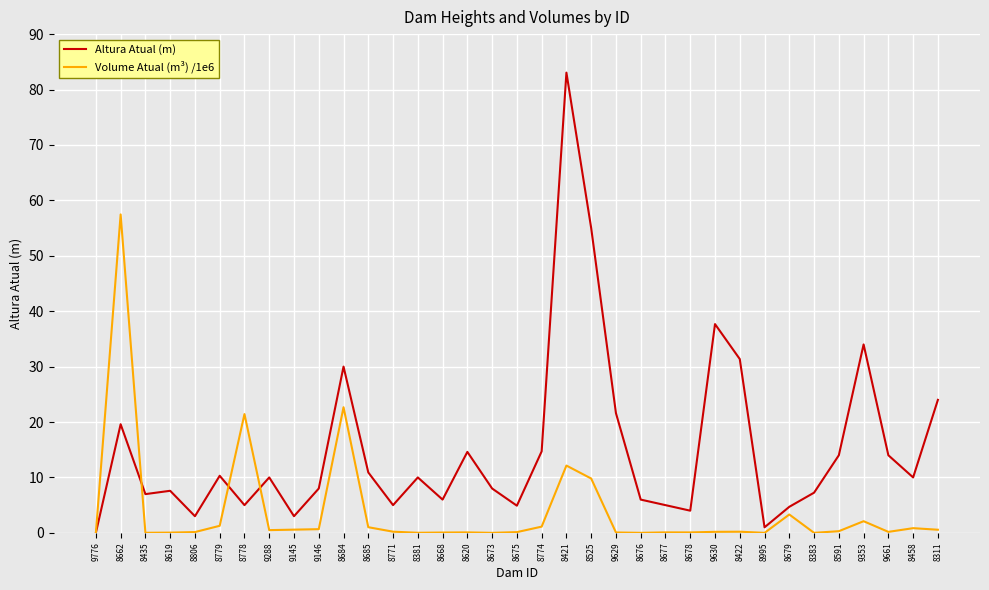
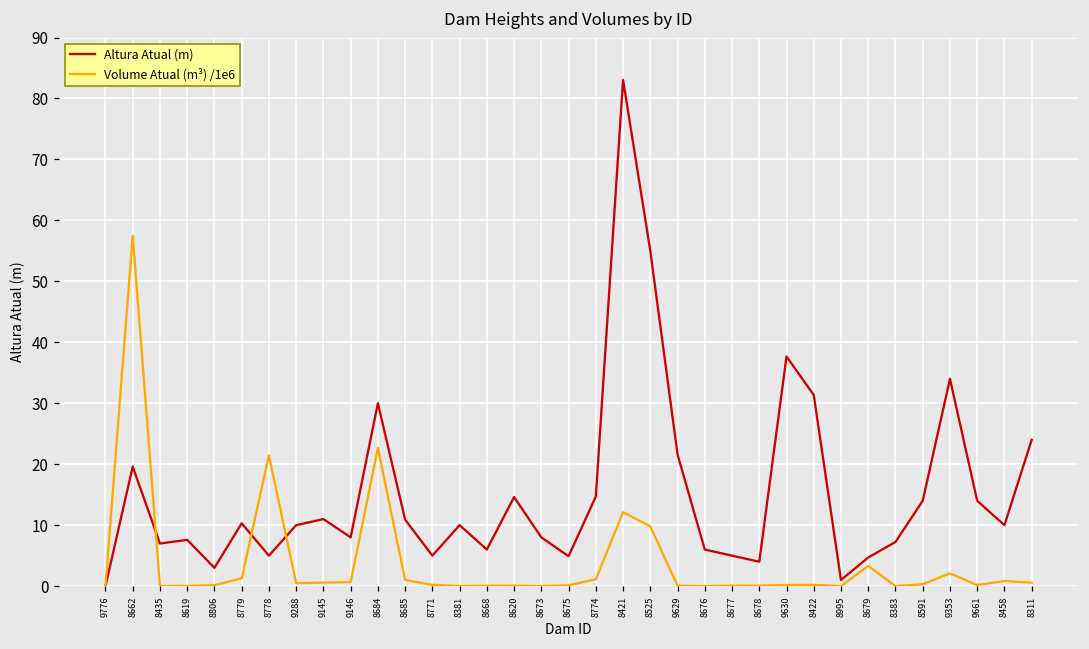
  {
    "Altura Atual (m)": {
      "8662": 20,
      "8435": 7,
      "8619": 8,
      "8806": 3,
      "8779": 10,
      "8778": 5,
      "9288": 10,
-     "9145": 3,
+     "9145": 11,
      "9146": 8,
      "8684": 30,
      "8685": 11,
      "8771": 5,
      "8381": 10,
      "8668": 6,
      "8620": 15,
      "8673": 8,
      "8675": 5,
      "8774": 15,
      "8421": 83,
      "8525": 55,
      "9629": 22,
      "8676": 6,
      "8677": 5,
      "8678": 4,
      "9630": 38,
      "8422": 31,
      "8995": 1,
      "8679": 5,
      "8383": 7,
      "8591": 14,
      "9353": 34,
      "9661": 14,
      "8458": 10,
      "8311": 24
    },
    "Volume Atual (m³) /1e6": {
      "8662": 57,
      "8435": 0,
      "8619": 0,
      "8806": 0,
      "8779": 1,
      "8778": 21,
      "9288": 0,
      "9145": 1,
      "9146": 1,
      "8684": 23,
      "8685": 1,
      "8771": 0,
      "8381": 0,
      "8668": 0,
      "8620": 0,
      "8673": 0,
      "8675": 0,
      "8774": 1,
      "8421": 12,
      "8525": 10,
      "9629": 0,
      "8676": 0,
      "8677": 0,
      "8678": 0,
      "9630": 0,
      "8422": 0,
      "8995": 0,
      "8679": 3,
      "8383": 0,
      "8591": 0,
      "9353": 2,
      "9661": 0,
      "8458": 1,
      "8311": 1
    }
  }
